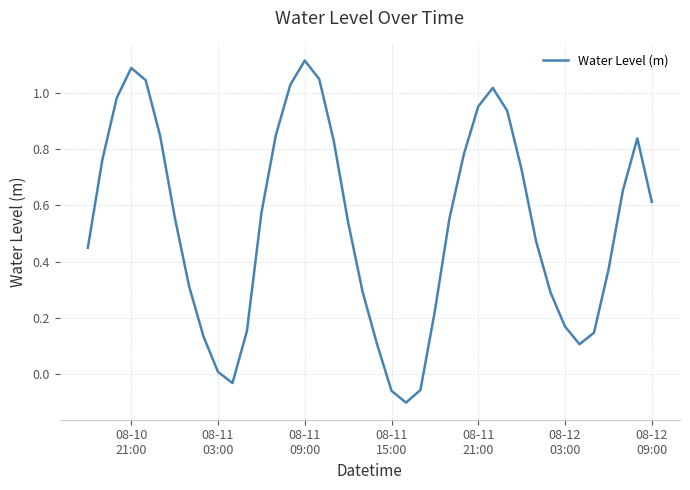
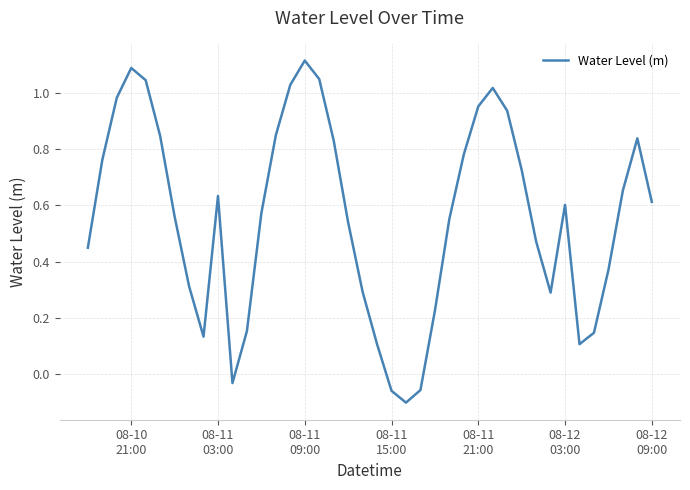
  {
    "08-10 21:00": 1.09,
-   "08-11 03:00": 0.01,
+   "08-11 03:00": 0.63,
    "08-11 09:00": 1.12,
    "08-11 15:00": -0.06,
    "08-11 21:00": 0.95,
-   "08-12 03:00": 0.17,
+   "08-12 03:00": 0.60,
    "08-12 09:00": 0.61
  }
